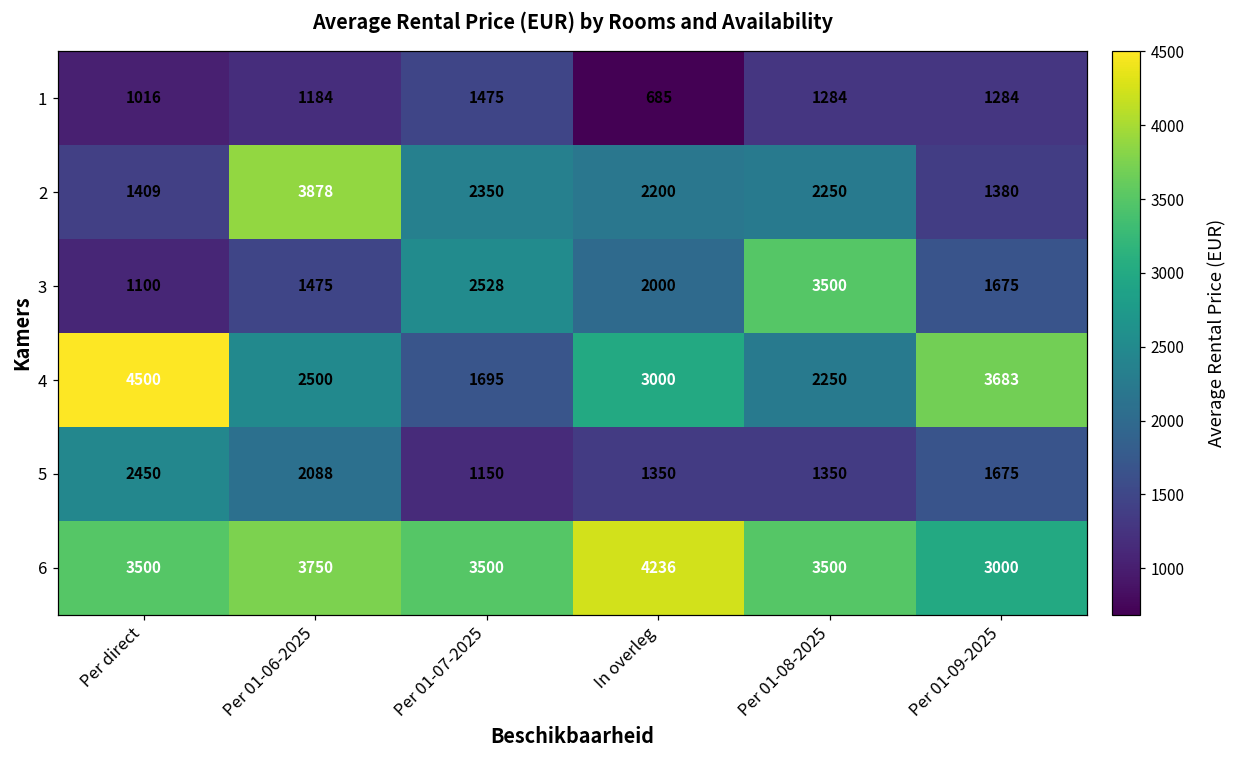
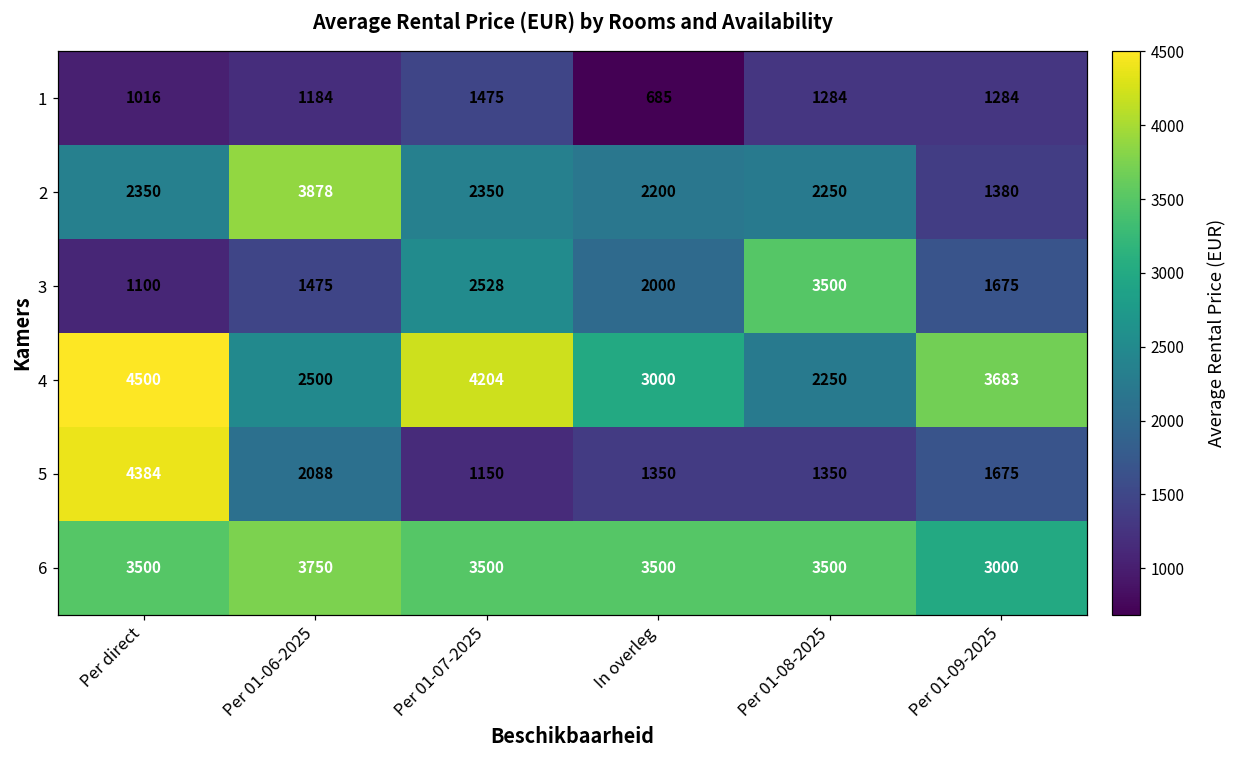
  {
    "1": {
      "Per direct": 1016,
      "Per 01-06-2025": 1184,
      "Per 01-07-2025": 1475,
      "In overleg": 685,
      "Per 01-08-2025": 1284,
      "Per 01-09-2025": 1284
    },
    "2": {
-     "Per direct": 1409,
+     "Per direct": 2350,
      "Per 01-06-2025": 3878,
      "Per 01-07-2025": 2350,
      "In overleg": 2200,
      "Per 01-08-2025": 2250,
      "Per 01-09-2025": 1380
    },
    "3": {
      "Per direct": 1100,
      "Per 01-06-2025": 1475,
      "Per 01-07-2025": 2528,
      "In overleg": 2000,
      "Per 01-08-2025": 3500,
      "Per 01-09-2025": 1675
    },
    "4": {
      "Per direct": 4500,
      "Per 01-06-2025": 2500,
-     "Per 01-07-2025": 1695,
+     "Per 01-07-2025": 4204,
      "In overleg": 3000,
      "Per 01-08-2025": 2250,
      "Per 01-09-2025": 3683
    },
    "5": {
-     "Per direct": 2450,
+     "Per direct": 4384,
      "Per 01-06-2025": 2088,
      "Per 01-07-2025": 1150,
      "In overleg": 1350,
      "Per 01-08-2025": 1350,
      "Per 01-09-2025": 1675
    },
    "6": {
      "Per direct": 3500,
      "Per 01-06-2025": 3750,
      "Per 01-07-2025": 3500,
-     "In overleg": 4236,
+     "In overleg": 3500,
      "Per 01-08-2025": 3500,
      "Per 01-09-2025": 3000
    }
  }
